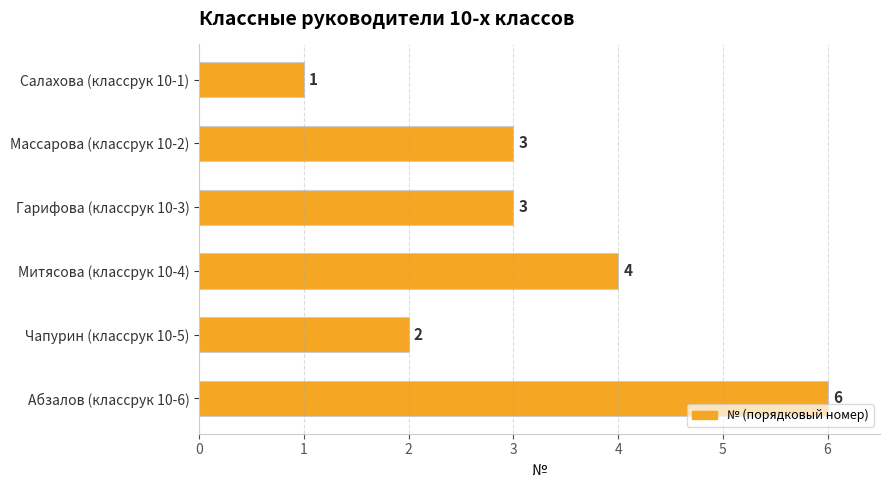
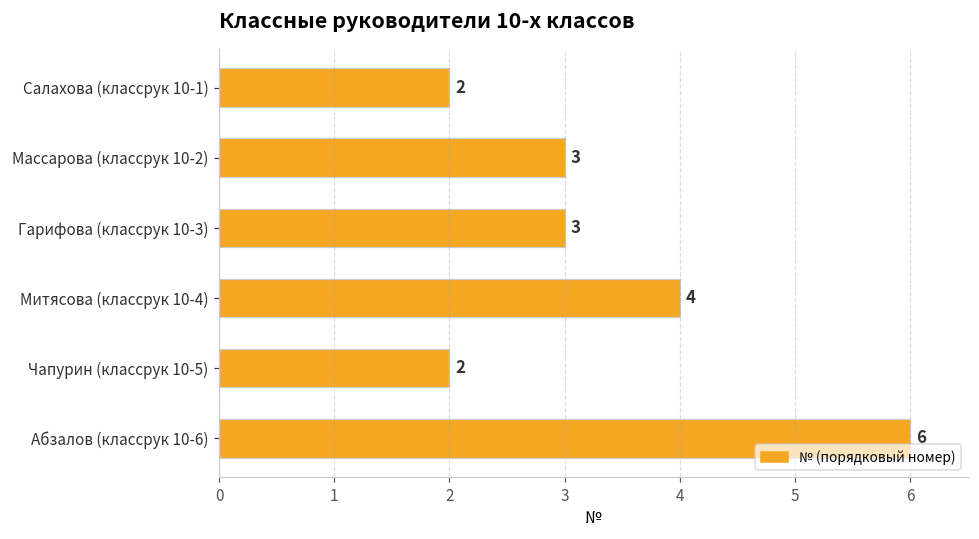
  {
-   "Салахова (классрук 10-1)": 1,
+   "Салахова (классрук 10-1)": 2,
    "Массарова (классрук 10-2)": 3,
    "Гарифова (классрук 10-3)": 3,
    "Митясова (классрук 10-4)": 4,
    "Чапурин (классрук 10-5)": 2
  }
